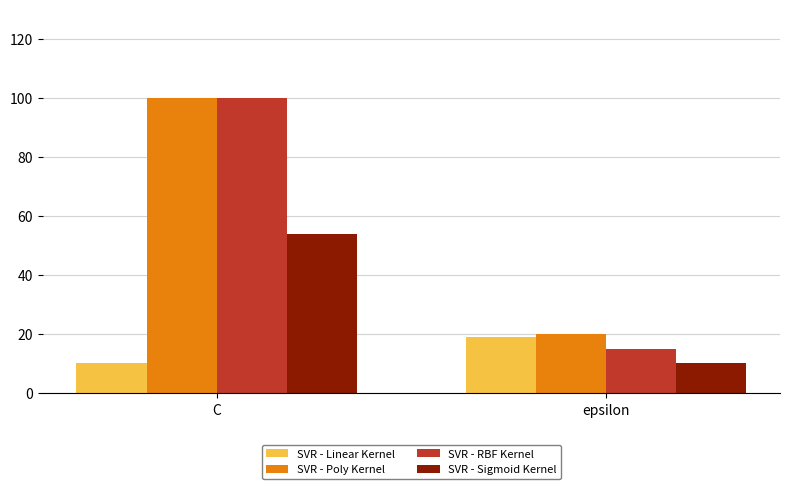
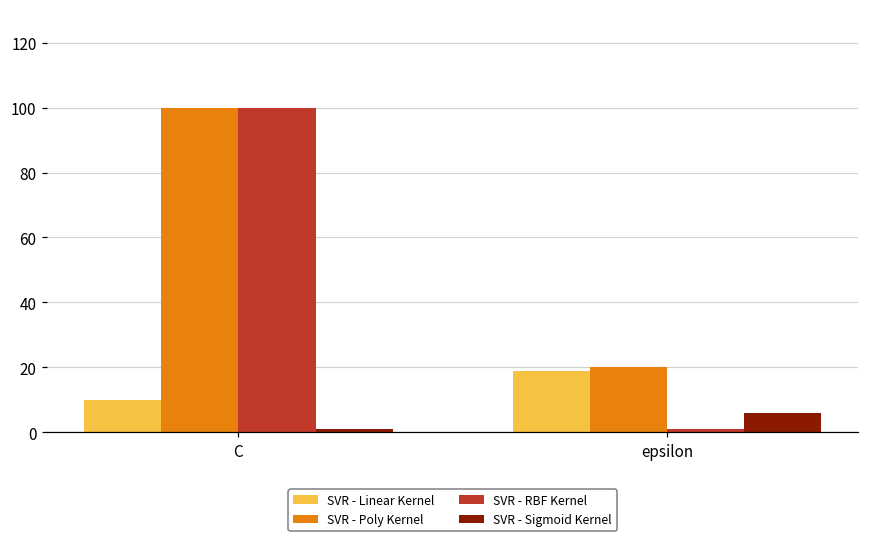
  {
    "SVR - Linear Kernel": {
      "C": 10,
      "epsilon": 19
    },
    "SVR - Poly Kernel": {
      "C": 100,
      "epsilon": 20
    },
    "SVR - RBF Kernel": {
      "C": 100,
-     "epsilon": 15
+     "epsilon": 1
    },
    "SVR - Sigmoid Kernel": {
-     "C": 54,
-     "epsilon": 10
+     "C": 1,
+     "epsilon": 6
    }
  }
